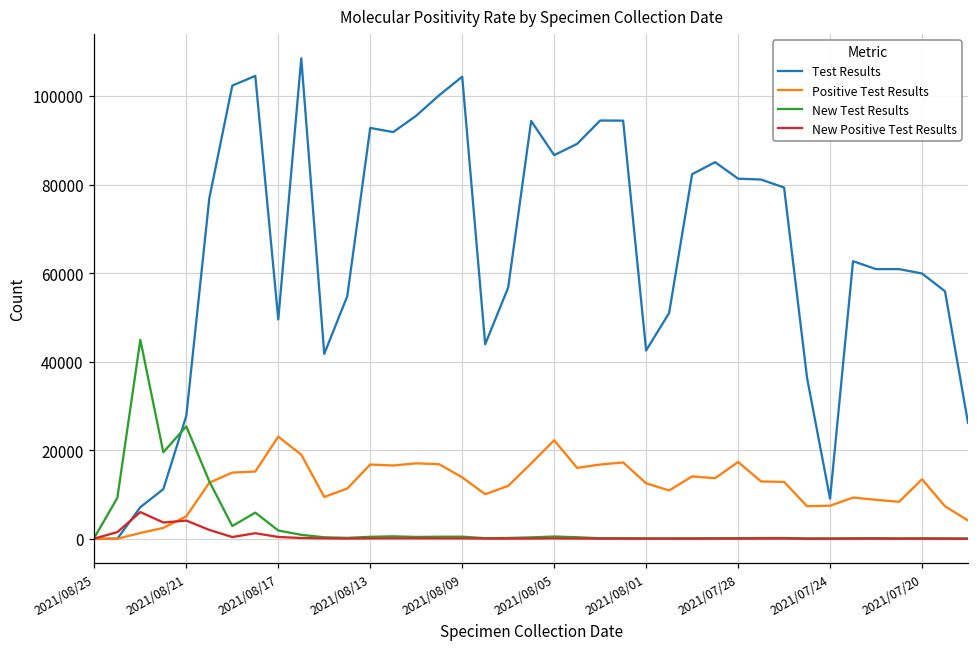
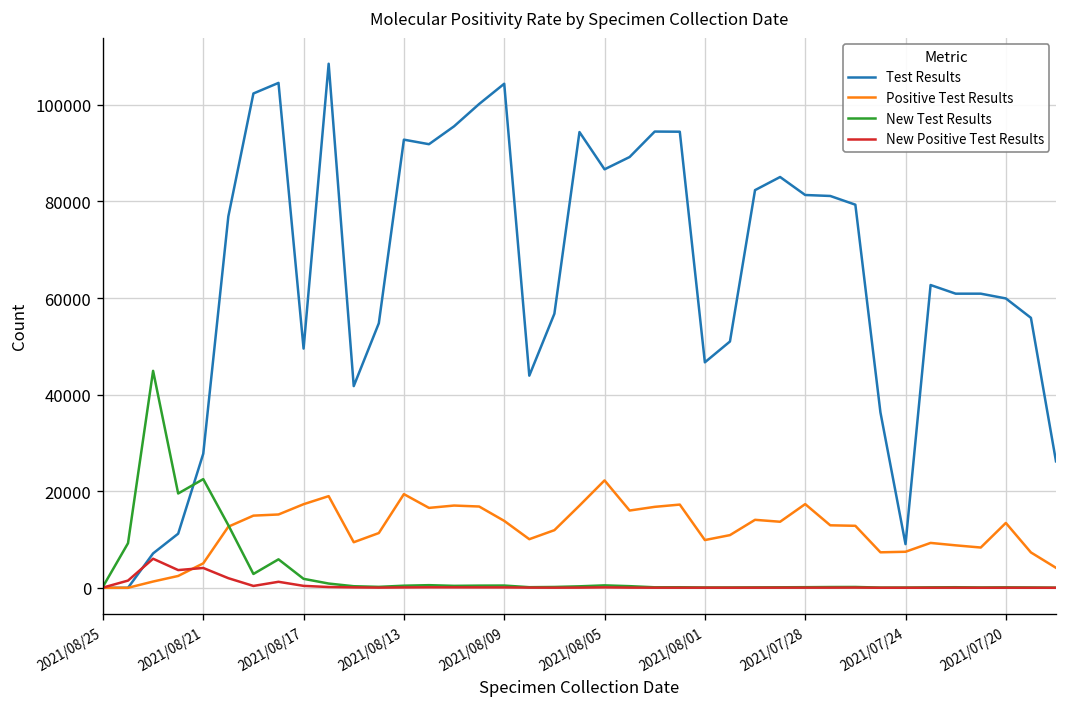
  {
    "Test Results": {
      "2021/08/21": 28000,
      "2021/08/17": 50000,
      "2021/08/13": 93000,
      "2021/08/09": 104000,
      "2021/08/05": 87000,
-     "2021/08/01": 43000,
+     "2021/08/01": 47000,
      "2021/07/28": 81000,
      "2021/07/24": 9000,
      "2021/07/20": 60000
    },
    "Positive Test Results": {
      "2021/08/21": 5000,
-     "2021/08/17": 23000,
-     "2021/08/13": 17000,
+     "2021/08/17": 17000,
+     "2021/08/13": 19000,
      "2021/08/09": 14000,
      "2021/08/05": 22000,
-     "2021/08/01": 13000,
+     "2021/08/01": 10000,
      "2021/07/28": 17000,
      "2021/07/24": 7000,
      "2021/07/20": 13000
    },
    "New Test Results": {
-     "2021/08/21": 25000,
+     "2021/08/21": 23000,
      "2021/08/17": 2000
    },
    "New Positive Test Results": {
      "2021/08/21": 4000,
      "2021/08/17": 0
    }
  }
